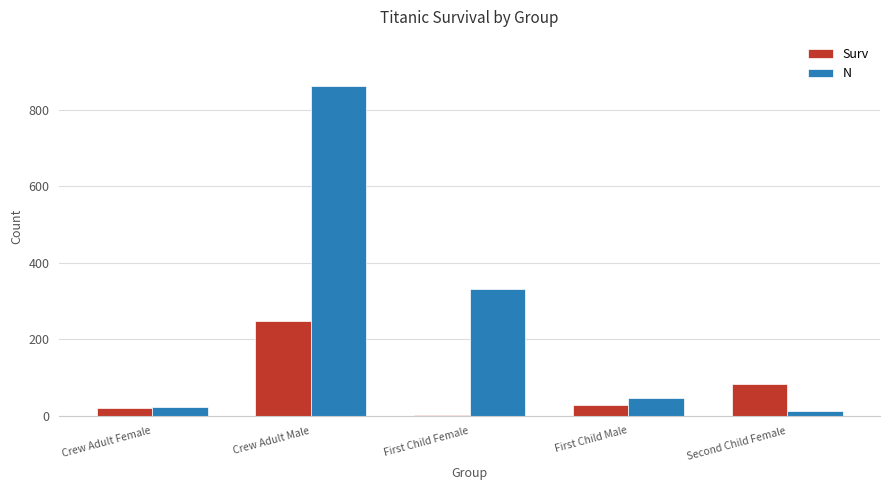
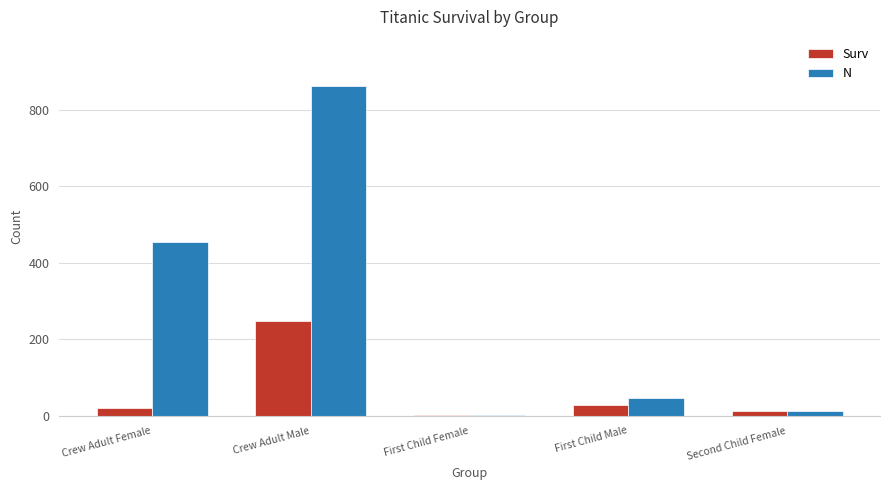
  {
    "Surv": {
      "Crew Adult Female": 20,
      "Crew Adult Male": 250,
      "First Child Male": 30,
-     "Second Child Female": 80
+     "Second Child Female": 10
    },
    "N": {
-     "Crew Adult Female": 20,
+     "Crew Adult Female": 460,
      "Crew Adult Male": 860,
-     "First Child Female": 330,
+     "First Child Female": 0,
      "First Child Male": 50,
      "Second Child Female": 10
    }
  }
